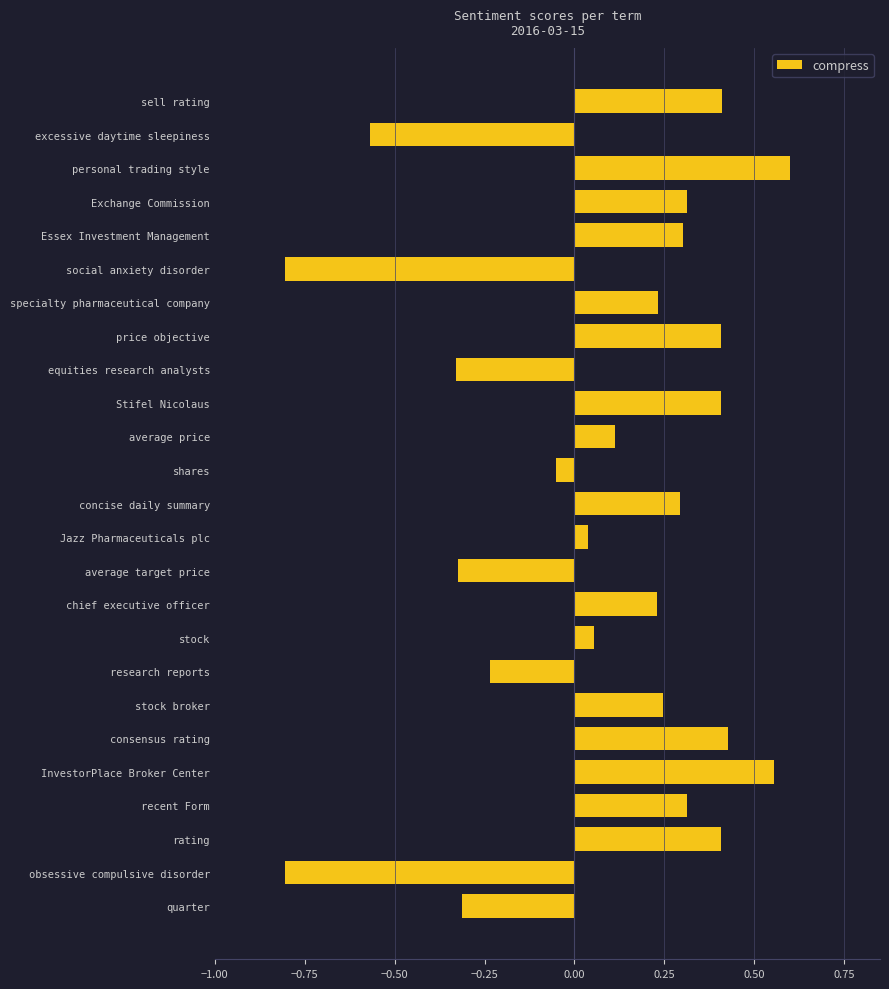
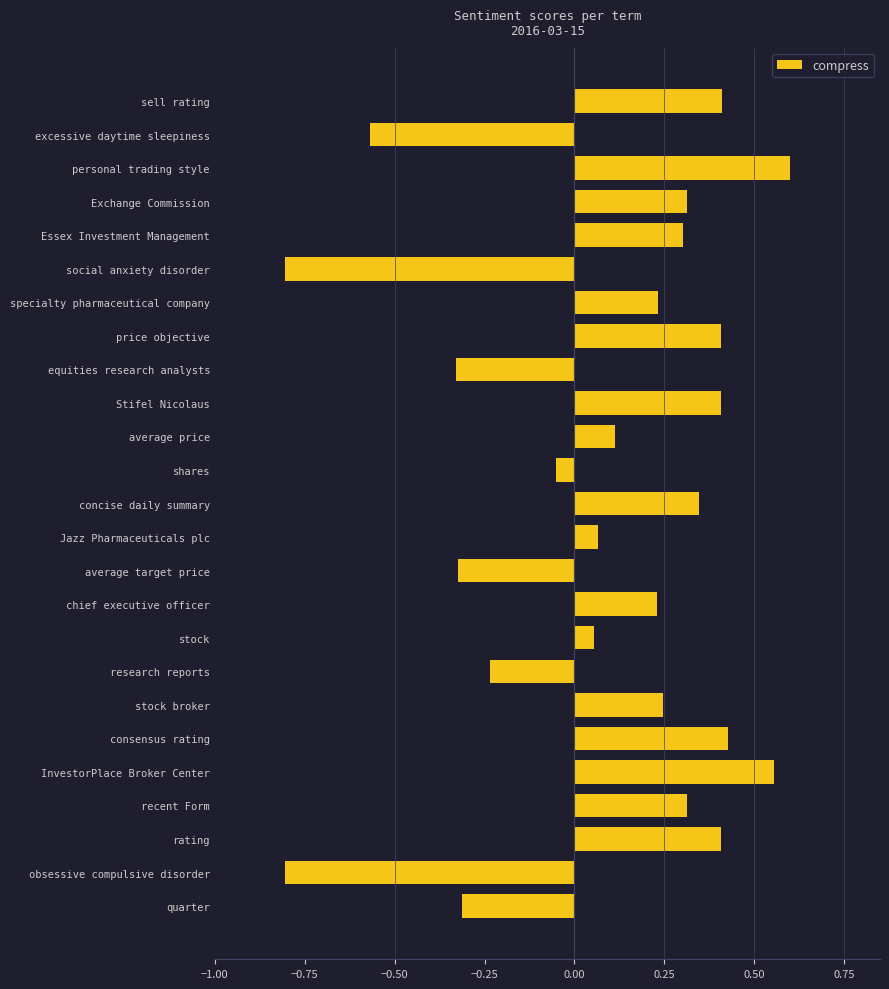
  {
    "sell rating": 0.41,
    "excessive daytime sleepiness": -0.57,
    "personal trading style": 0.60,
    "Exchange Commission": 0.31,
    "Essex Investment Management": 0.30,
    "social anxiety disorder": -0.81,
    "specialty pharmaceutical company": 0.23,
    "price objective": 0.41,
    "equities research analysts": -0.33,
    "Stifel Nicolaus": 0.41,
    "average price": 0.11,
    "shares": -0.05,
-   "concise daily summary": 0.29,
-   "Jazz Pharmaceuticals plc": 0.04,
+   "concise daily summary": 0.35,
+   "Jazz Pharmaceuticals plc": 0.07,
    "average target price": -0.32,
    "chief executive officer": 0.23,
    "stock": 0.05,
    "research reports": -0.23,
    "stock broker": 0.25,
    "consensus rating": 0.43,
    "InvestorPlace Broker Center": 0.56,
    "recent Form": 0.31,
    "rating": 0.41,
    "obsessive compulsive disorder": -0.81,
    "quarter": -0.31
  }
